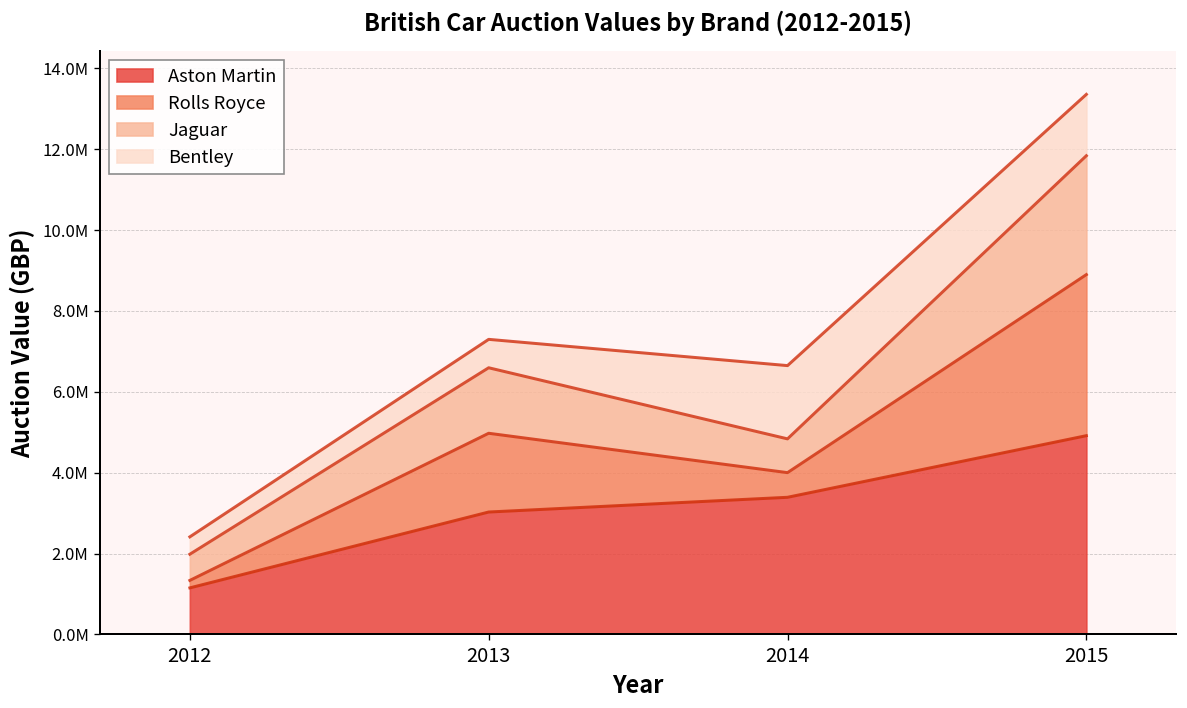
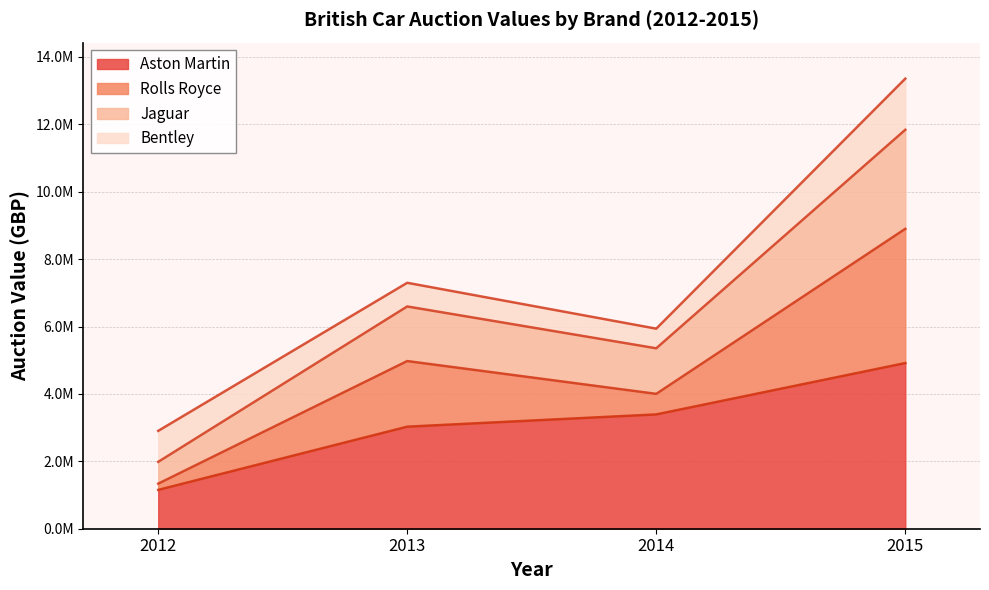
  {
    "Aston Martin": {
      "2012": 1200000,
      "2013": 3000000,
      "2014": 3400000,
      "2015": 4900000
    },
    "Rolls Royce": {
      "2012": 200000,
      "2013": 1900000,
      "2014": 600000,
      "2015": 4000000
    },
    "Jaguar": {
      "2012": 600000,
      "2013": 1600000,
-     "2014": 800000,
+     "2014": 1400000,
      "2015": 2900000
    },
    "Bentley": {
-     "2012": 400000,
+     "2012": 900000,
      "2013": 700000,
-     "2014": 1800000,
+     "2014": 600000,
      "2015": 1500000
    }
  }
